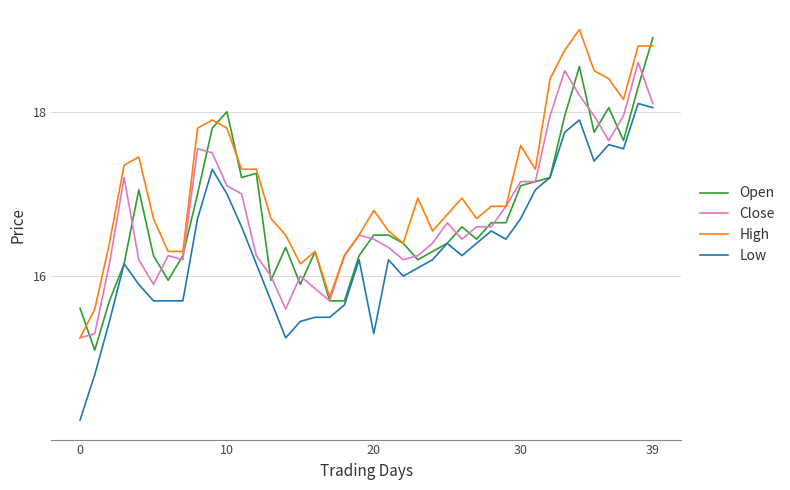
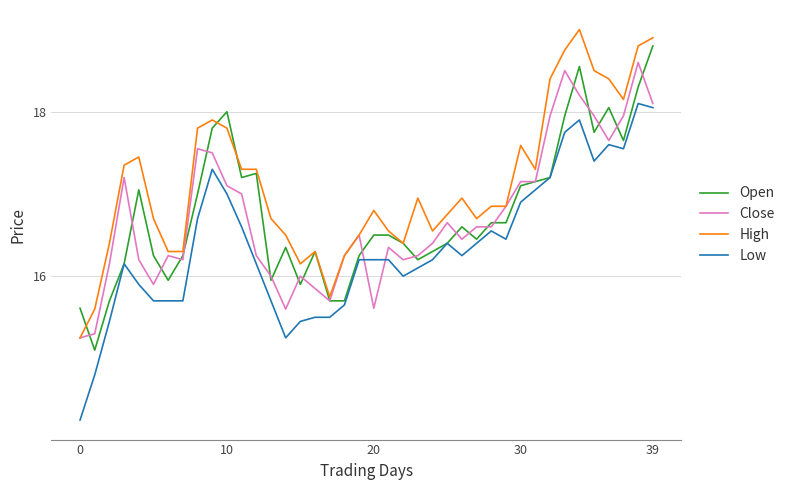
  {
    "Open": {
      "0": 15.6,
      "10": 18.0,
      "20": 16.5,
      "30": 17.1,
-     "39": 18.9
+     "39": 18.8
    },
    "Close": {
      "10": 17.1,
-     "20": 16.5,
+     "20": 15.6,
      "30": 17.2,
      "39": 18.1
    },
    "High": {
      "10": 17.8,
      "20": 16.8,
      "30": 17.6,
-     "39": 18.8
+     "39": 18.9
    },
    "Low": {
      "0": 14.3,
      "10": 17.0,
-     "20": 15.3,
-     "30": 16.7,
+     "20": 16.2,
+     "30": 16.9,
      "39": 18.1
    }
  }
